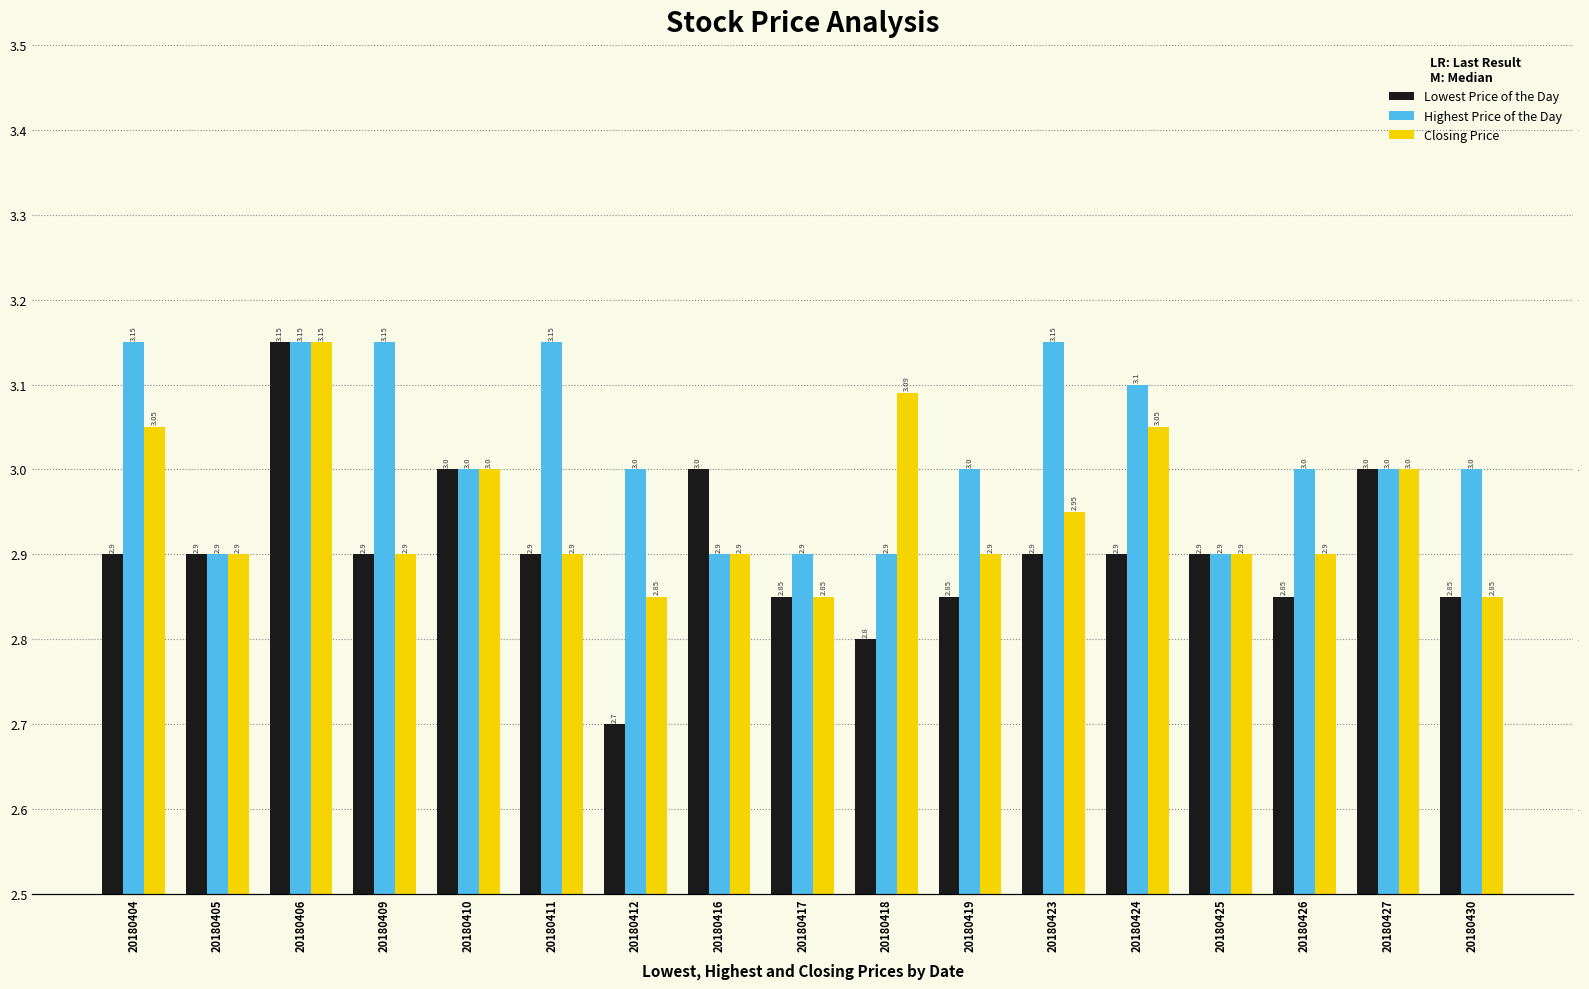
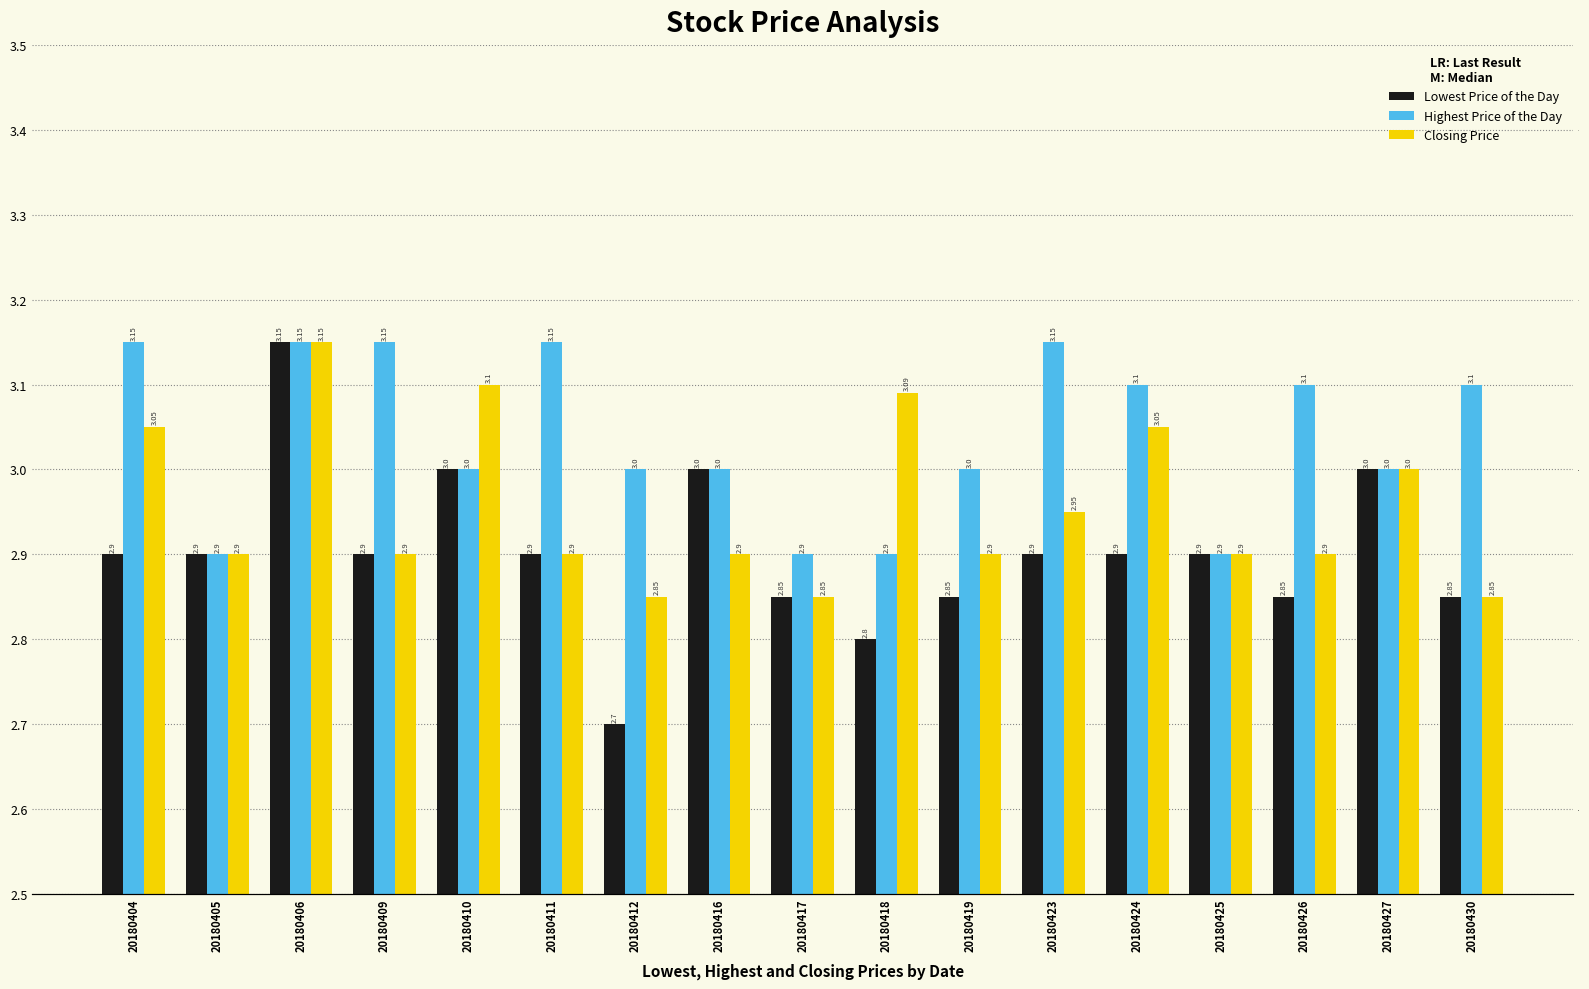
  {
    "Lowest Price of the Day": {
      "20180404": 2.9,
      "20180405": 2.9,
      "20180406": 3.15,
      "20180409": 2.9,
      "20180410": 3.0,
      "20180411": 2.9,
      "20180412": 2.7,
      "20180416": 3.0,
      "20180417": 2.85,
      "20180418": 2.8,
      "20180419": 2.85,
      "20180423": 2.9,
      "20180424": 2.9,
      "20180425": 2.9,
      "20180426": 2.85,
      "20180427": 3.0,
      "20180430": 2.85
    },
    "Highest Price of the Day": {
      "20180404": 3.15,
      "20180405": 2.9,
      "20180406": 3.15,
      "20180409": 3.15,
      "20180410": 3.0,
      "20180411": 3.15,
      "20180412": 3.0,
-     "20180416": 2.9,
+     "20180416": 3.0,
      "20180417": 2.9,
      "20180418": 2.9,
      "20180419": 3.0,
      "20180423": 3.15,
      "20180424": 3.1,
      "20180425": 2.9,
-     "20180426": 3.0,
+     "20180426": 3.1,
      "20180427": 3.0,
-     "20180430": 3.0
+     "20180430": 3.1
    },
    "Closing Price": {
      "20180404": 3.05,
      "20180405": 2.9,
      "20180406": 3.15,
      "20180409": 2.9,
-     "20180410": 3.0,
+     "20180410": 3.1,
      "20180411": 2.9,
      "20180412": 2.85,
      "20180416": 2.9,
      "20180417": 2.85,
      "20180418": 3.09,
      "20180419": 2.9,
      "20180423": 2.95,
      "20180424": 3.05,
      "20180425": 2.9,
      "20180426": 2.9,
      "20180427": 3.0,
      "20180430": 2.85
    }
  }
